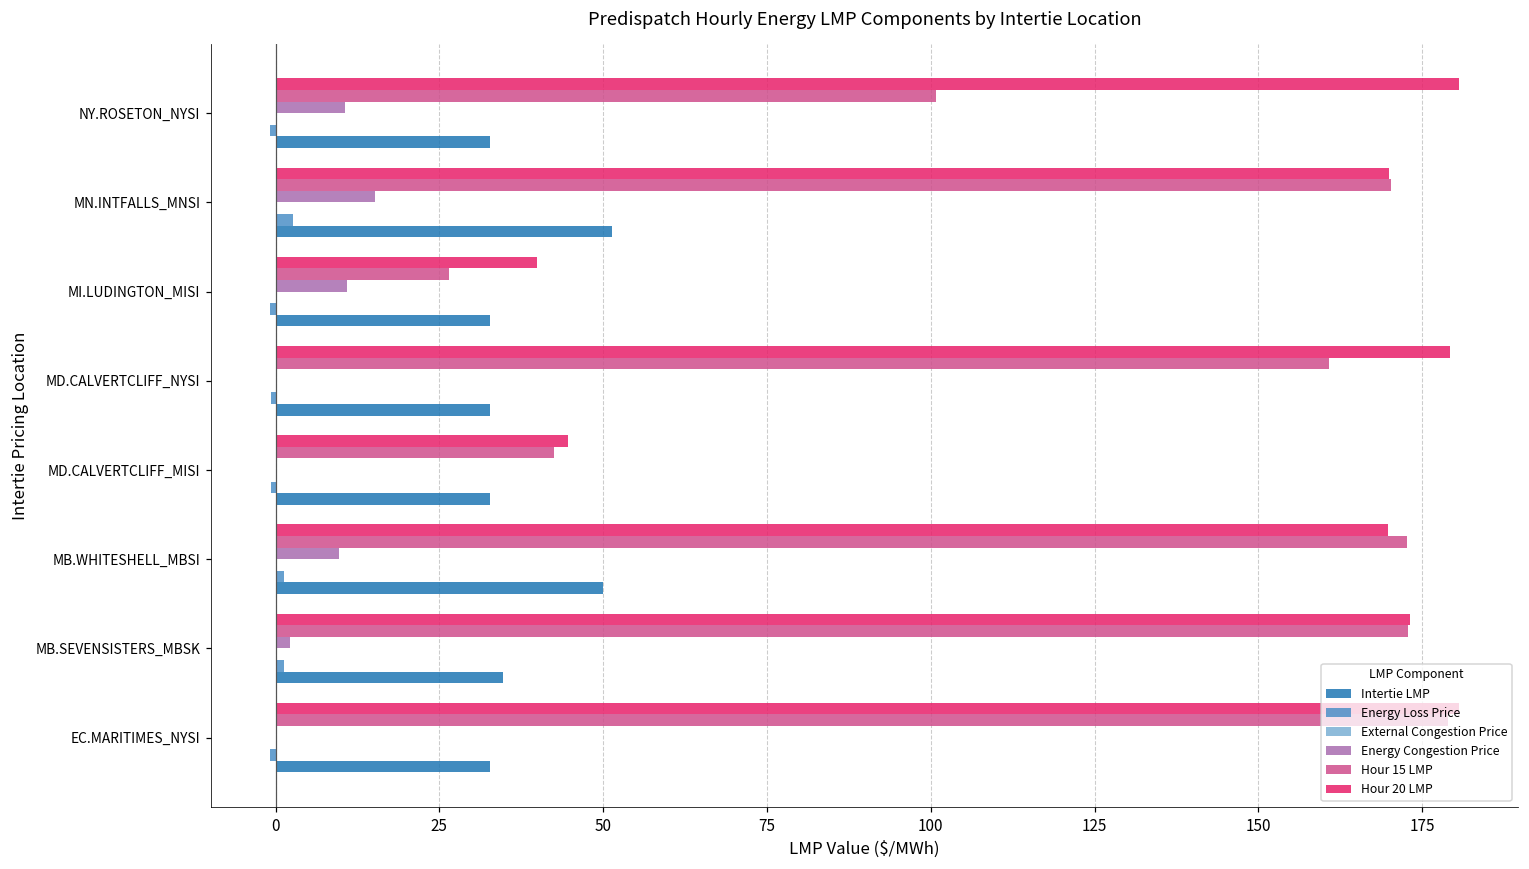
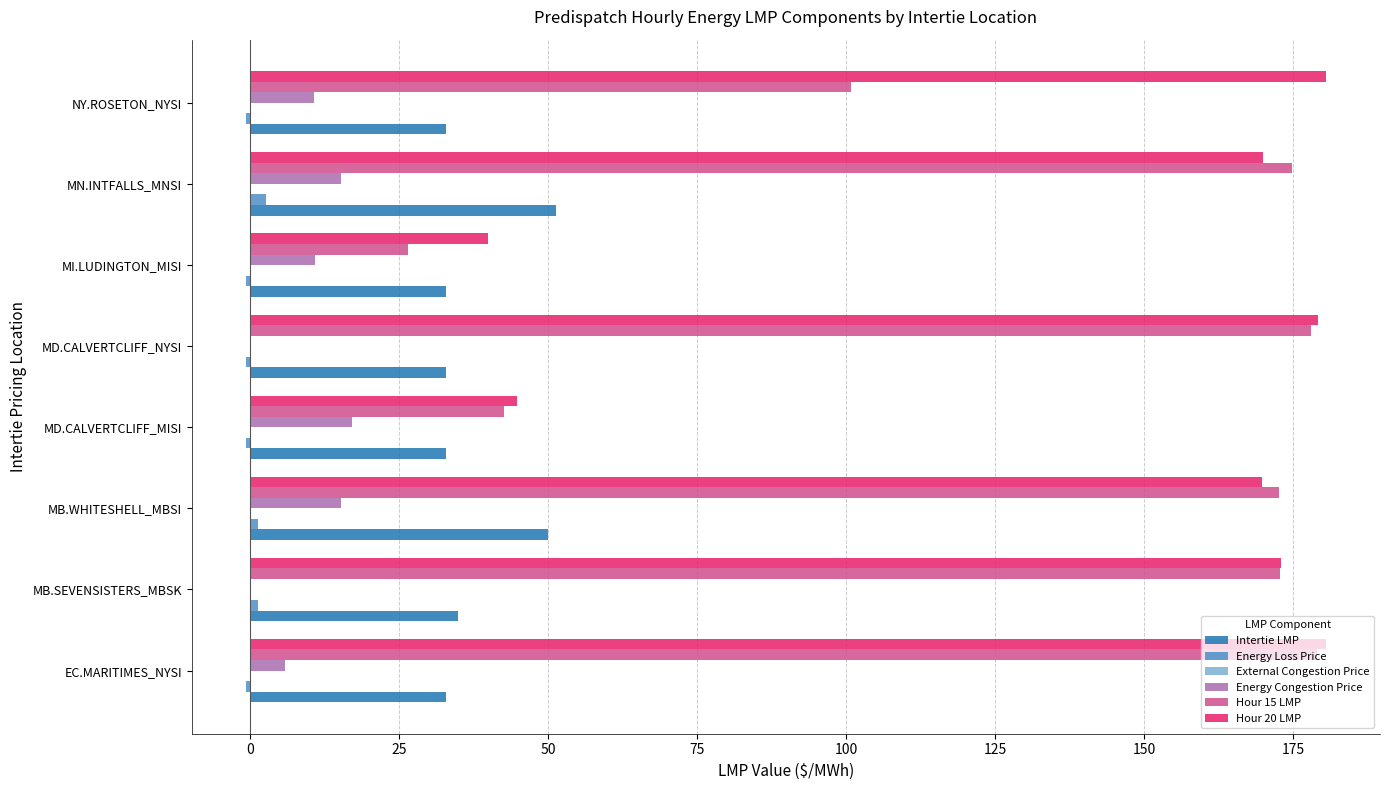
  {
    "Energy Congestion Price": {
      "NY.ROSETON_NYSI": 11,
      "MN.INTFALLS_MNSI": 15,
      "MI.LUDINGTON_MISI": 11,
      "MD.CALVERTCLIFF_NYSI": 0,
-     "MD.CALVERTCLIFF_MISI": 0,
-     "MB.WHITESHELL_MBSI": 10,
-     "MB.SEVENSISTERS_MBSK": 2,
-     "EC.MARITIMES_NYSI": 0
+     "MD.CALVERTCLIFF_MISI": 17,
+     "MB.WHITESHELL_MBSI": 15,
+     "MB.SEVENSISTERS_MBSK": 0,
+     "EC.MARITIMES_NYSI": 6
    },
    "Hour 15 LMP": {
      "NY.ROSETON_NYSI": 101,
-     "MN.INTFALLS_MNSI": 170,
+     "MN.INTFALLS_MNSI": 175,
      "MI.LUDINGTON_MISI": 26,
-     "MD.CALVERTCLIFF_NYSI": 161,
+     "MD.CALVERTCLIFF_NYSI": 178,
      "MD.CALVERTCLIFF_MISI": 43,
      "MB.WHITESHELL_MBSI": 173,
      "MB.SEVENSISTERS_MBSK": 173
    },
    "Hour 20 LMP": {
      "NY.ROSETON_NYSI": 181,
      "MN.INTFALLS_MNSI": 170,
      "MI.LUDINGTON_MISI": 40,
      "MD.CALVERTCLIFF_NYSI": 179,
      "MD.CALVERTCLIFF_MISI": 45,
      "MB.WHITESHELL_MBSI": 170,
      "MB.SEVENSISTERS_MBSK": 173
    }
  }
